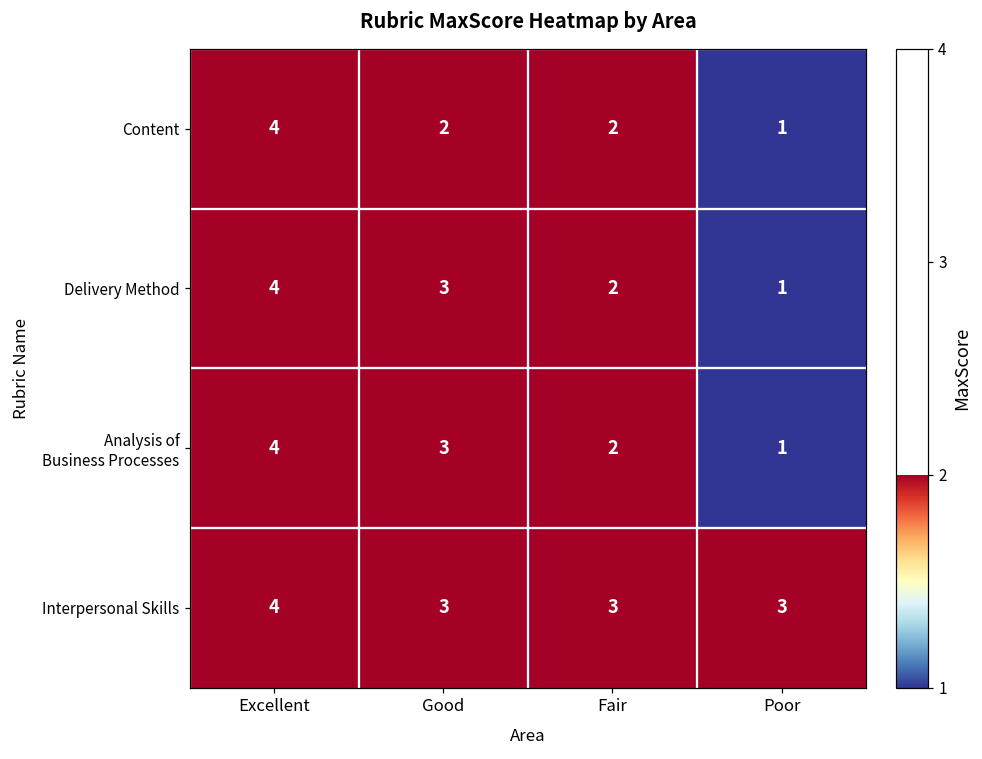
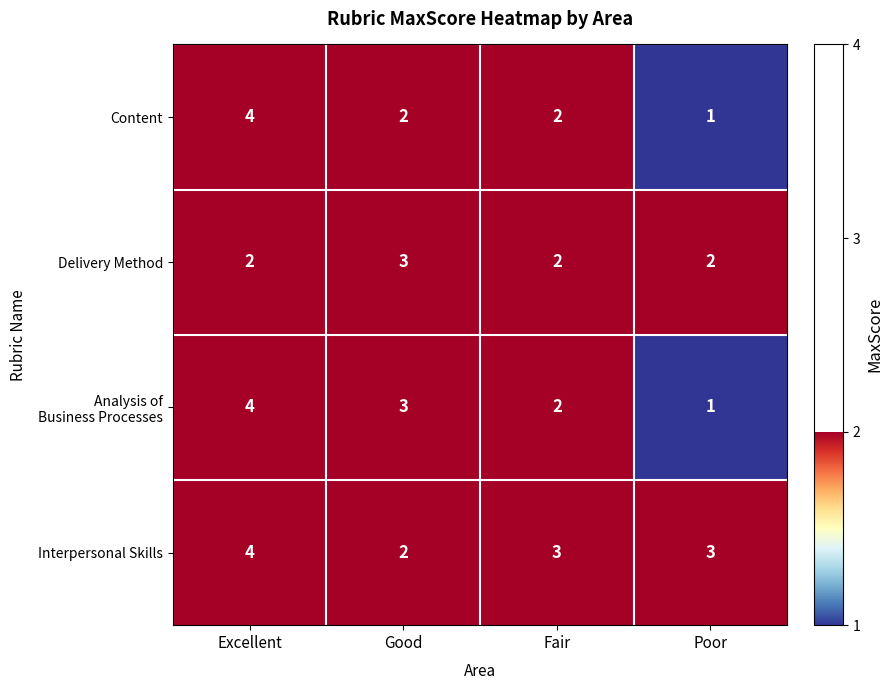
  {
    "Content": {
      "Excellent": 4,
      "Good": 2,
      "Fair": 2,
      "Poor": 1
    },
    "Delivery Method": {
-     "Excellent": 4,
+     "Excellent": 2,
      "Good": 3,
      "Fair": 2,
-     "Poor": 1
+     "Poor": 2
    },
    "Analysis of Business Processes": {
      "Excellent": 4,
      "Good": 3,
      "Fair": 2,
      "Poor": 1
    },
    "Interpersonal Skills": {
      "Excellent": 4,
-     "Good": 3,
+     "Good": 2,
      "Fair": 3,
      "Poor": 3
    }
  }
